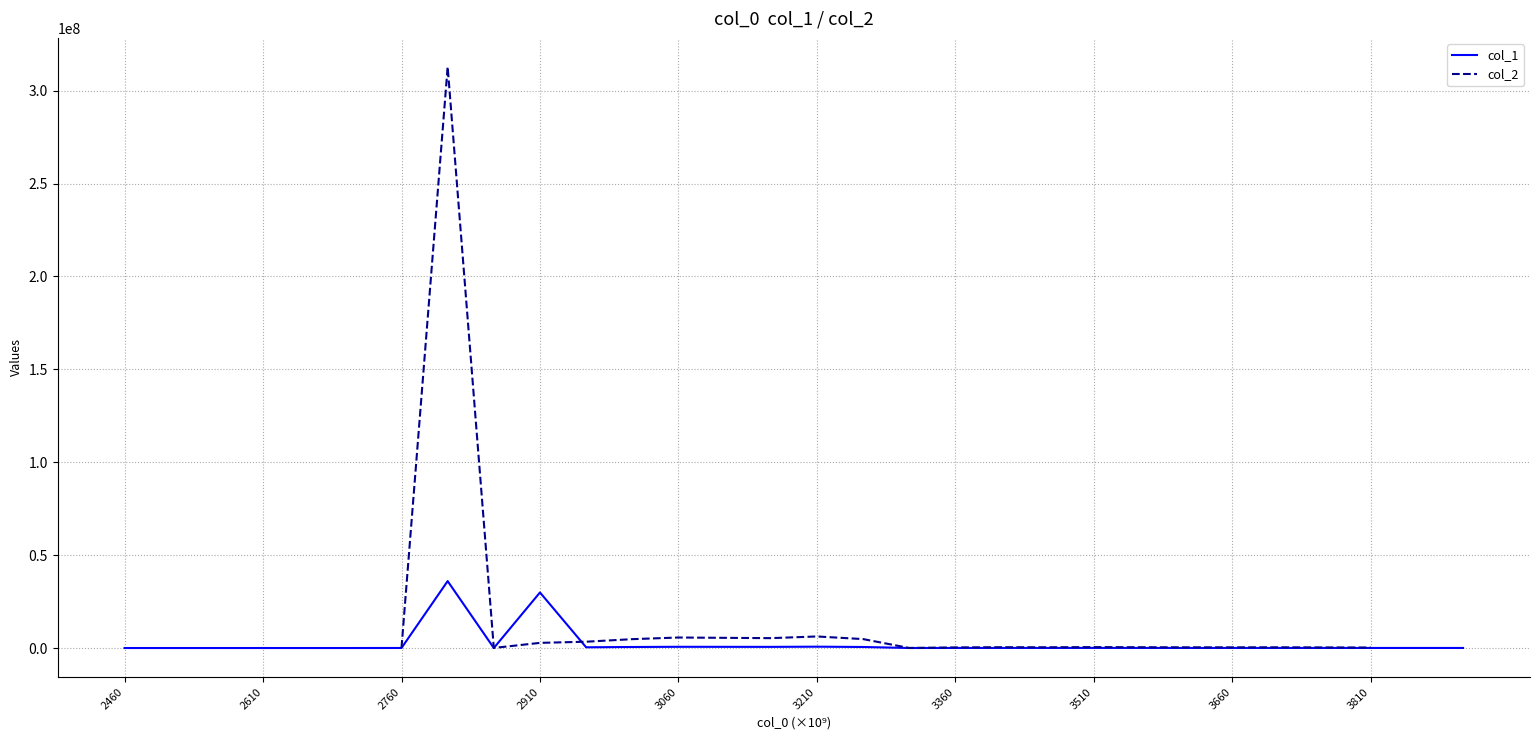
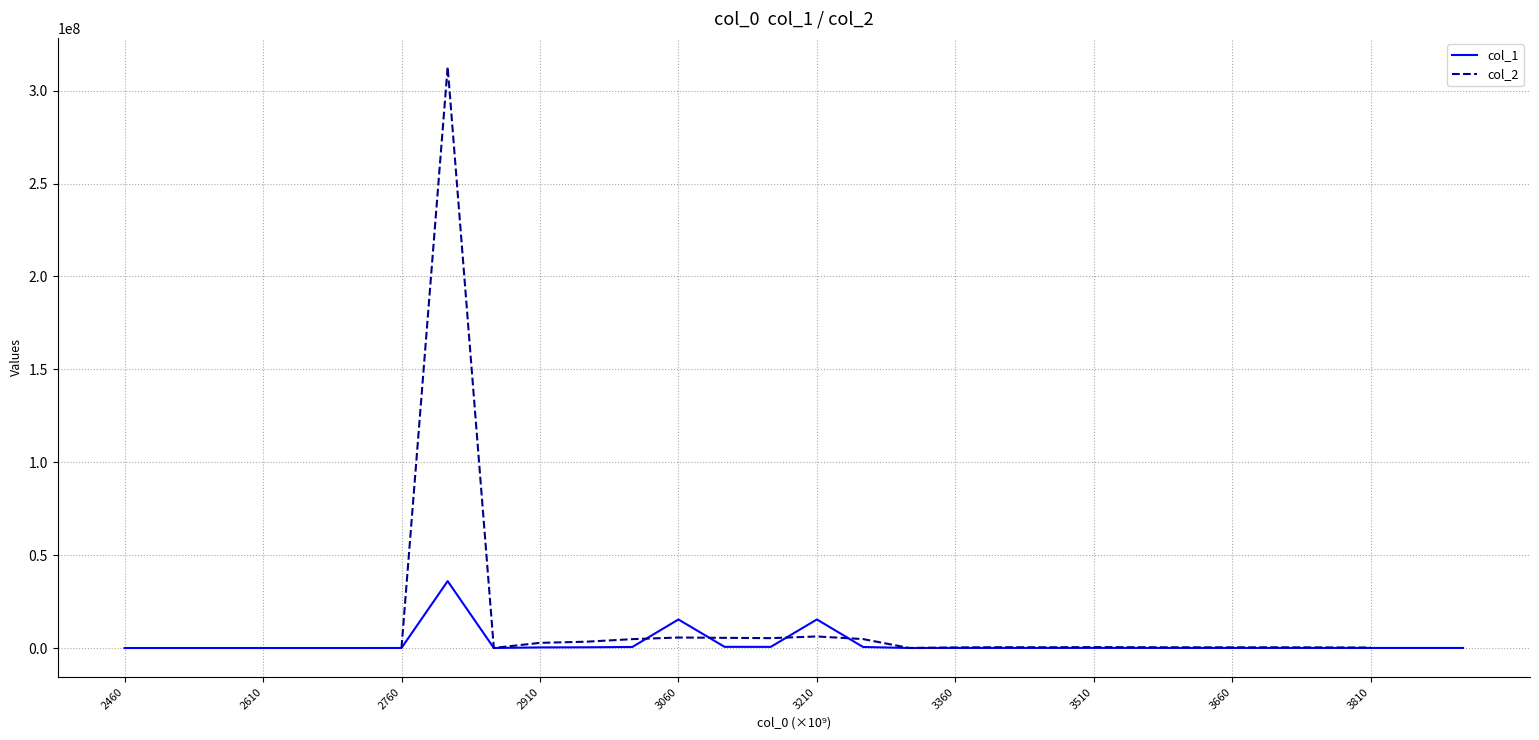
  {
    "col_1": {
      "2460": 0,
      "2610": 0,
-     "2910": 30000000,
-     "3060": 1000000,
-     "3210": 1000000
+     "2910": 0,
+     "3060": 15000000,
+     "3210": 15000000
    },
    "col_2": {
      "2910": 3000000,
      "3060": 6000000,
      "3210": 6000000
    }
  }
